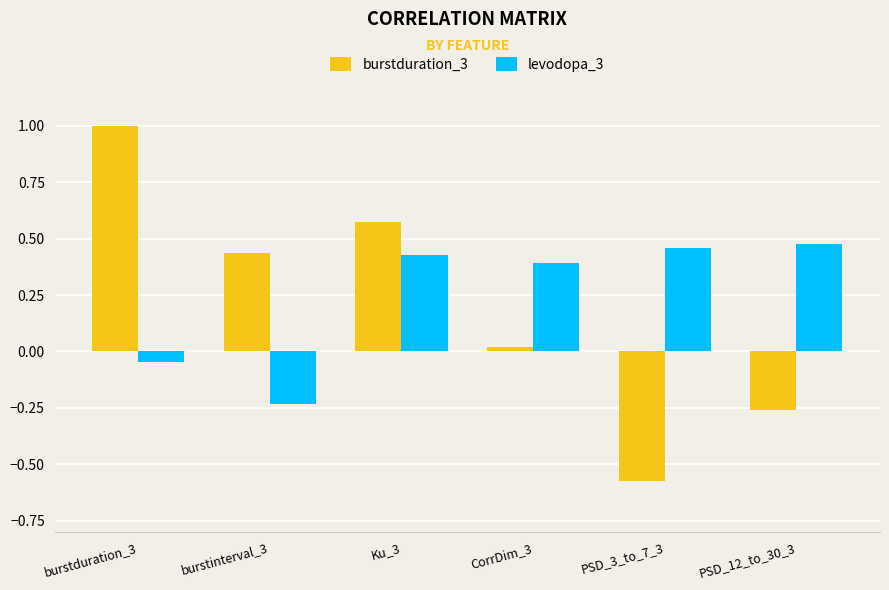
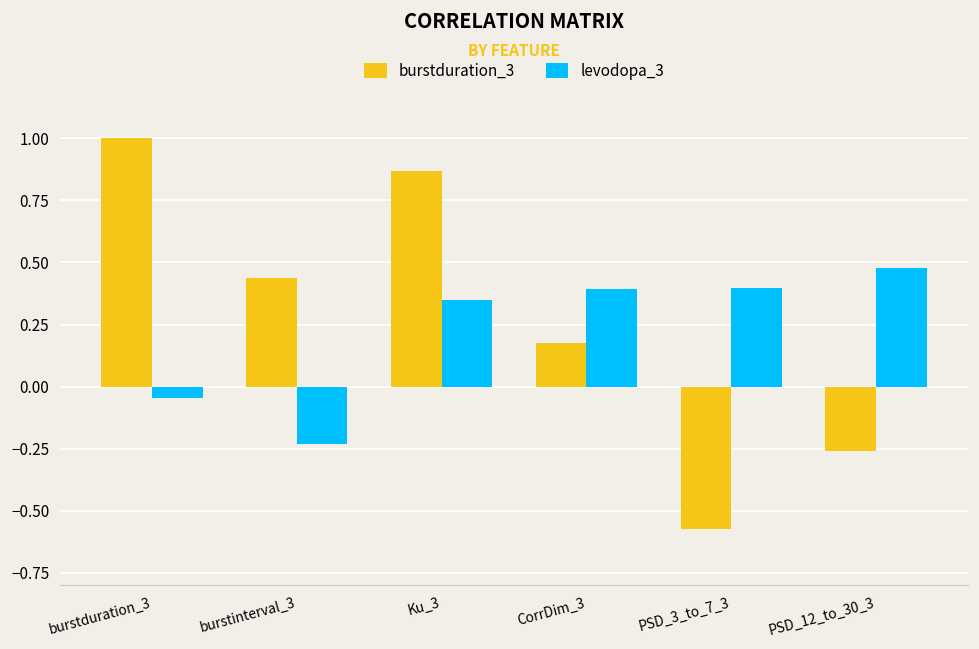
  {
    "burstduration_3": {
      "burstduration_3": 1.00,
      "burstinterval_3": 0.44,
-     "Ku_3": 0.57,
-     "CorrDim_3": 0.02,
+     "Ku_3": 0.87,
+     "CorrDim_3": 0.18,
      "PSD_3_to_7_3": -0.57,
      "PSD_12_to_30_3": -0.26
    },
    "levodopa_3": {
      "burstduration_3": -0.05,
      "burstinterval_3": -0.23,
-     "Ku_3": 0.43,
+     "Ku_3": 0.35,
      "CorrDim_3": 0.39,
-     "PSD_3_to_7_3": 0.46,
+     "PSD_3_to_7_3": 0.40,
      "PSD_12_to_30_3": 0.48
    }
  }
